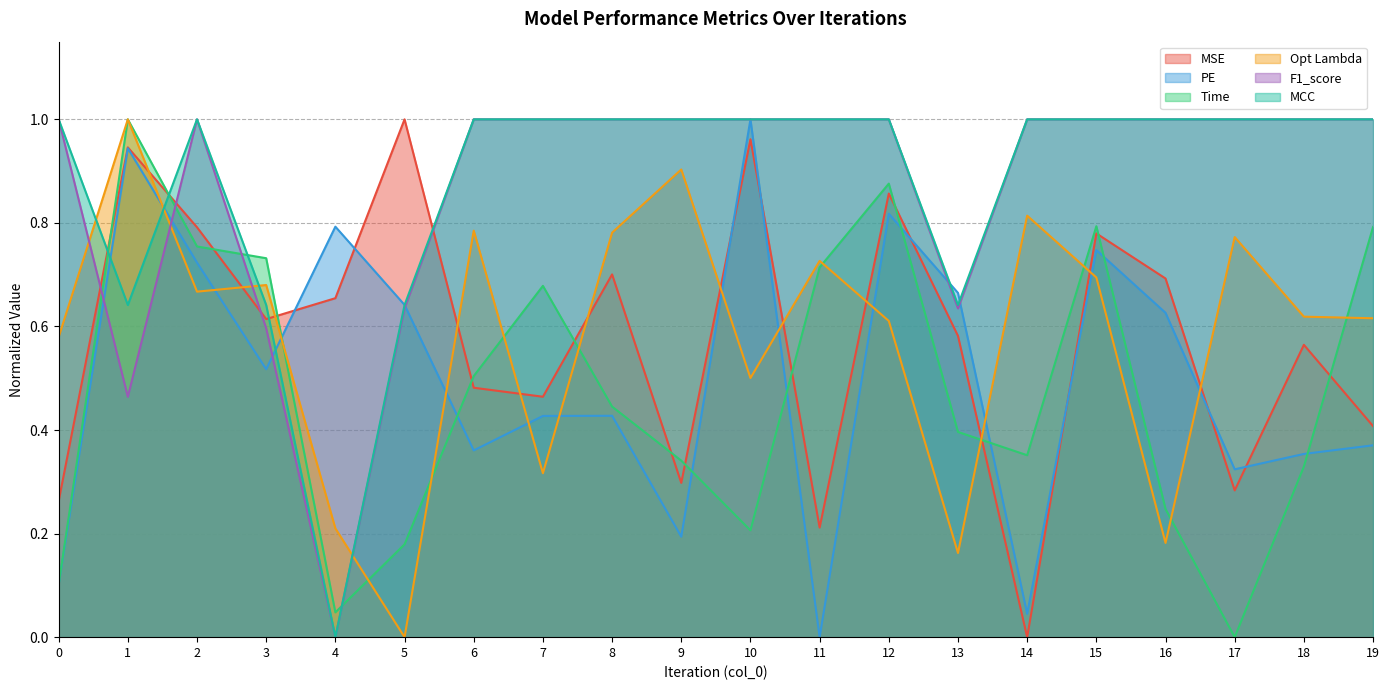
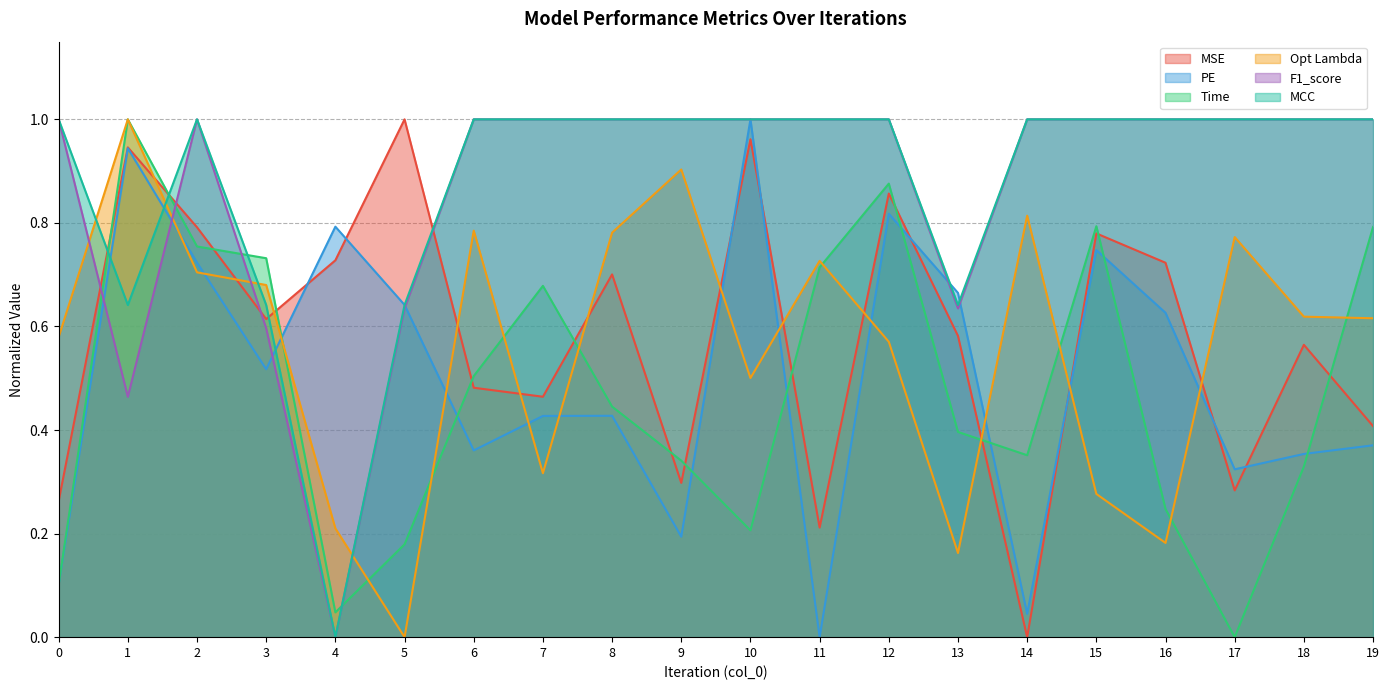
  {
    "MSE": {
      "0": 0.26,
      "2": 0.79,
      "3": 0.61,
-     "4": 0.65,
+     "4": 0.73,
      "5": 1.00,
      "6": 0.48,
      "7": 0.46,
      "8": 0.70,
      "9": 0.30,
      "10": 0.96,
      "11": 0.21,
      "12": 0.86,
      "13": 0.58,
      "14": 0.00,
      "15": 0.78,
-     "16": 0.69,
+     "16": 0.72,
      "17": 0.28,
      "18": 0.56,
      "19": 0.41
    },
    "Opt Lambda": {
      "0": 0.58,
-     "2": 0.67,
+     "2": 0.70,
      "3": 0.68,
      "4": 0.21,
      "5": 0.00,
      "6": 0.79,
      "7": 0.32,
      "8": 0.78,
      "9": 0.90,
      "10": 0.50,
      "11": 0.73,
-     "12": 0.61,
+     "12": 0.57,
      "13": 0.16,
      "14": 0.81,
-     "15": 0.69,
+     "15": 0.28,
      "16": 0.18,
      "17": 0.77,
      "18": 0.62,
      "19": 0.62
    },
    "F1_score": {
      "1": 0.46,
      "3": 0.60,
      "5": 0.63,
      "13": 0.63
    }
  }
